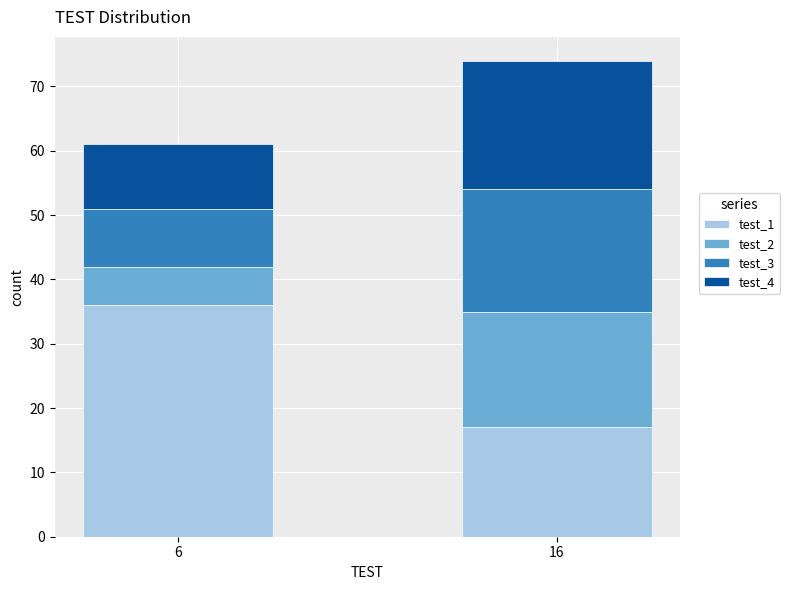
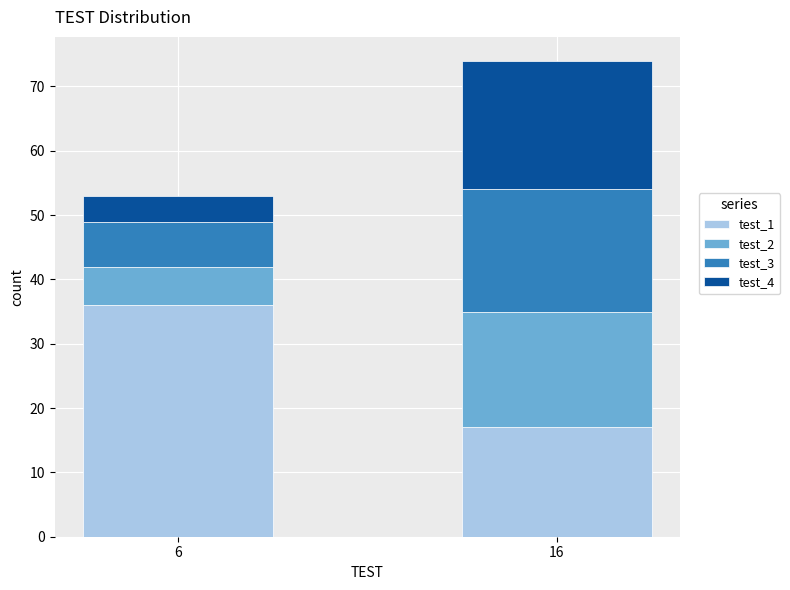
  {
    "test_1": {
      "6": 36,
      "16": 17
    },
    "test_2": {
      "6": 6,
      "16": 18
    },
    "test_3": {
-     "6": 9,
+     "6": 7,
      "16": 19
    },
    "test_4": {
-     "6": 10,
+     "6": 4,
      "16": 20
    }
  }
